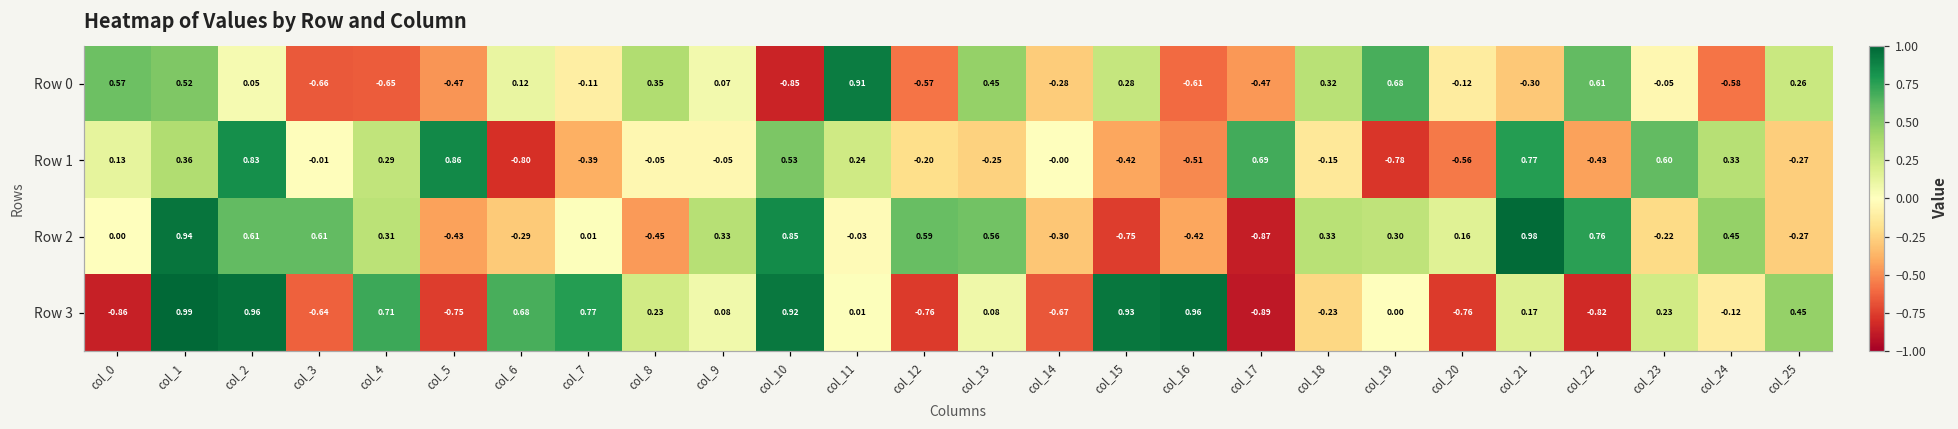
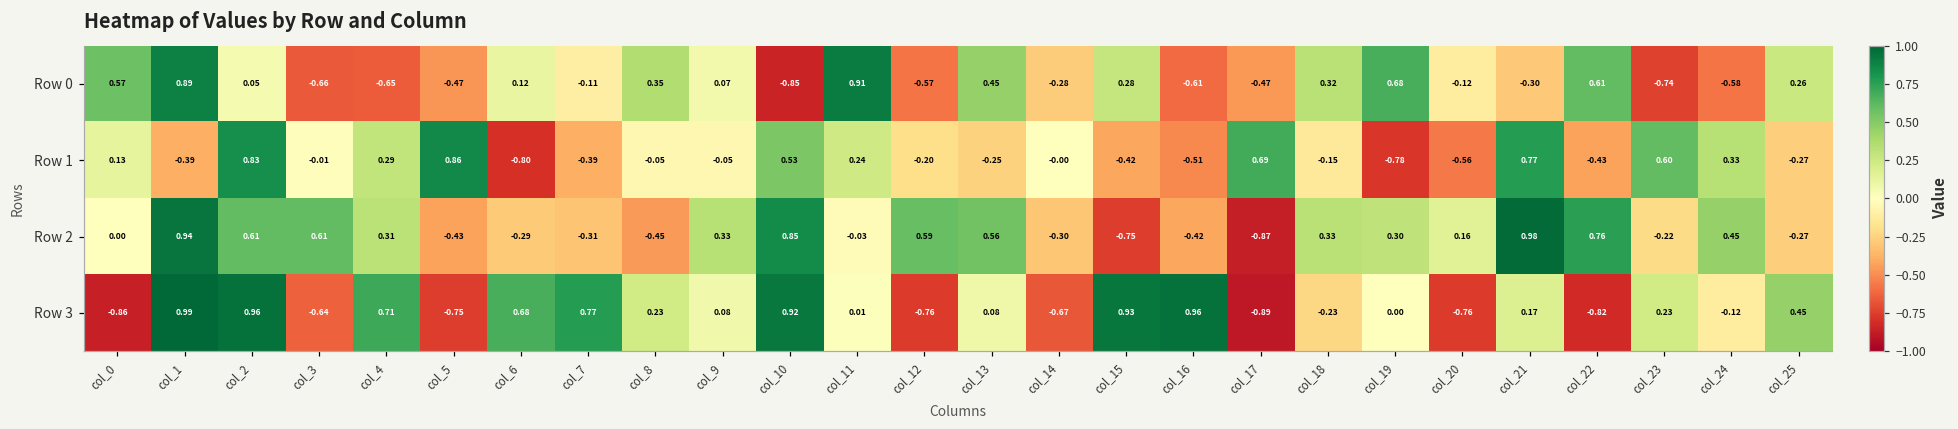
  {
    "Row 0": {
      "col_0": 0.57,
-     "col_1": 0.52,
+     "col_1": 0.89,
      "col_2": 0.05,
      "col_3": -0.66,
      "col_4": -0.65,
      "col_5": -0.47,
      "col_6": 0.12,
      "col_7": -0.11,
      "col_8": 0.35,
      "col_9": 0.07,
      "col_10": -0.85,
      "col_11": 0.91,
      "col_12": -0.57,
      "col_13": 0.45,
      "col_14": -0.28,
      "col_15": 0.28,
      "col_16": -0.61,
      "col_17": -0.47,
      "col_18": 0.32,
      "col_19": 0.68,
      "col_20": -0.12,
      "col_21": -0.30,
      "col_22": 0.61,
-     "col_23": -0.05,
+     "col_23": -0.74,
      "col_24": -0.58,
      "col_25": 0.26
    },
    "Row 1": {
      "col_0": 0.13,
-     "col_1": 0.36,
+     "col_1": -0.39,
      "col_2": 0.83,
      "col_3": -0.01,
      "col_4": 0.29,
      "col_5": 0.86,
      "col_6": -0.80,
      "col_7": -0.39,
      "col_8": -0.05,
      "col_9": -0.05,
      "col_10": 0.53,
      "col_11": 0.24,
      "col_12": -0.20,
      "col_13": -0.25,
      "col_14": -0.00,
      "col_15": -0.42,
      "col_16": -0.51,
      "col_17": 0.69,
      "col_18": -0.15,
      "col_19": -0.78,
      "col_20": -0.56,
      "col_21": 0.77,
      "col_22": -0.43,
      "col_23": 0.60,
      "col_24": 0.33,
      "col_25": -0.27
    },
    "Row 2": {
      "col_0": 0.00,
      "col_1": 0.94,
      "col_2": 0.61,
      "col_3": 0.61,
      "col_4": 0.31,
      "col_5": -0.43,
      "col_6": -0.29,
-     "col_7": 0.01,
+     "col_7": -0.31,
      "col_8": -0.45,
      "col_9": 0.33,
      "col_10": 0.85,
      "col_11": -0.03,
      "col_12": 0.59,
      "col_13": 0.56,
      "col_14": -0.30,
      "col_15": -0.75,
      "col_16": -0.42,
      "col_17": -0.87,
      "col_18": 0.33,
      "col_19": 0.30,
      "col_20": 0.16,
      "col_21": 0.98,
      "col_22": 0.76,
      "col_23": -0.22,
      "col_24": 0.45,
      "col_25": -0.27
    },
    "Row 3": {
      "col_0": -0.86,
      "col_1": 0.99,
      "col_2": 0.96,
      "col_3": -0.64,
      "col_4": 0.71,
      "col_5": -0.75,
      "col_6": 0.68,
      "col_7": 0.77,
      "col_8": 0.23,
      "col_9": 0.08,
      "col_10": 0.92,
      "col_11": 0.01,
      "col_12": -0.76,
      "col_13": 0.08,
      "col_14": -0.67,
      "col_15": 0.93,
      "col_16": 0.96,
      "col_17": -0.89,
      "col_18": -0.23,
      "col_19": 0.00,
      "col_20": -0.76,
      "col_21": 0.17,
      "col_22": -0.82,
      "col_23": 0.23,
      "col_24": -0.12,
      "col_25": 0.45
    }
  }
